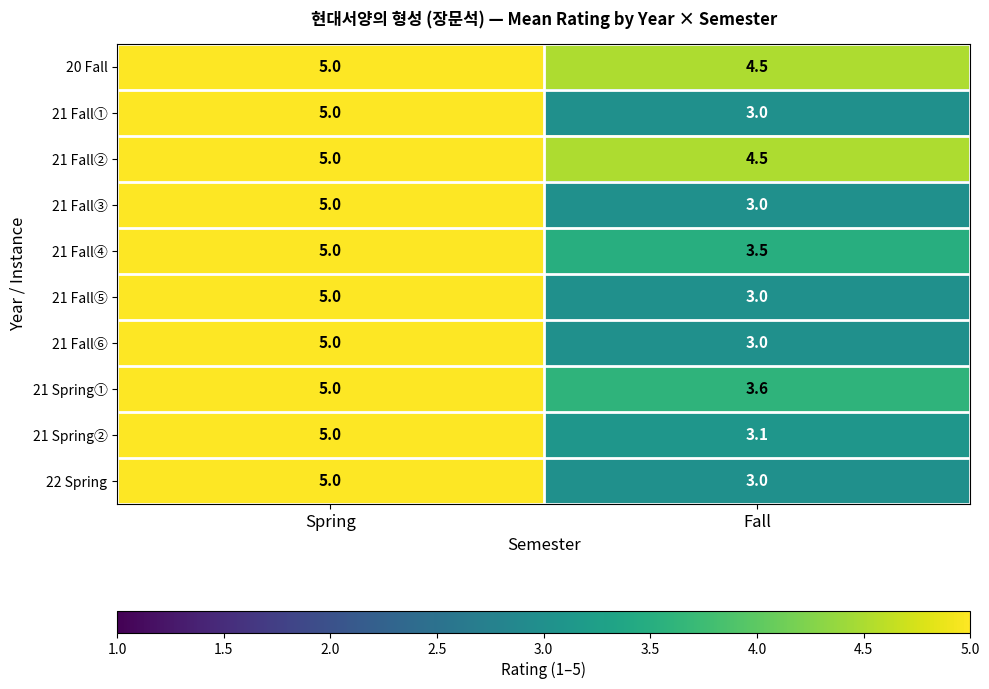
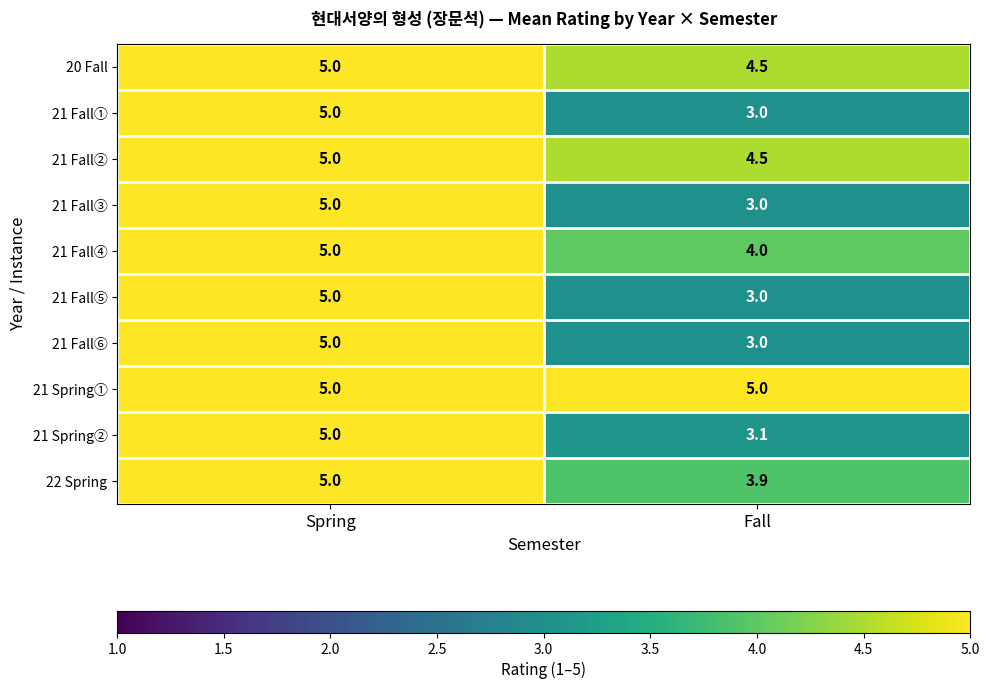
  {
    "20 Fall": {
      "Spring": 5.0,
      "Fall": 4.5
    },
    "21 Fall①": {
      "Spring": 5.0,
      "Fall": 3.0
    },
    "21 Fall②": {
      "Spring": 5.0,
      "Fall": 4.5
    },
    "21 Fall③": {
      "Spring": 5.0,
      "Fall": 3.0
    },
    "21 Fall④": {
      "Spring": 5.0,
-     "Fall": 3.5
+     "Fall": 4.0
    },
    "21 Fall⑤": {
      "Spring": 5.0,
      "Fall": 3.0
    },
    "21 Fall⑥": {
      "Spring": 5.0,
      "Fall": 3.0
    },
    "21 Spring①": {
      "Spring": 5.0,
-     "Fall": 3.6
+     "Fall": 5.0
    },
    "21 Spring②": {
      "Spring": 5.0,
      "Fall": 3.1
    },
    "22 Spring": {
      "Spring": 5.0,
-     "Fall": 3.0
+     "Fall": 3.9
    }
  }
